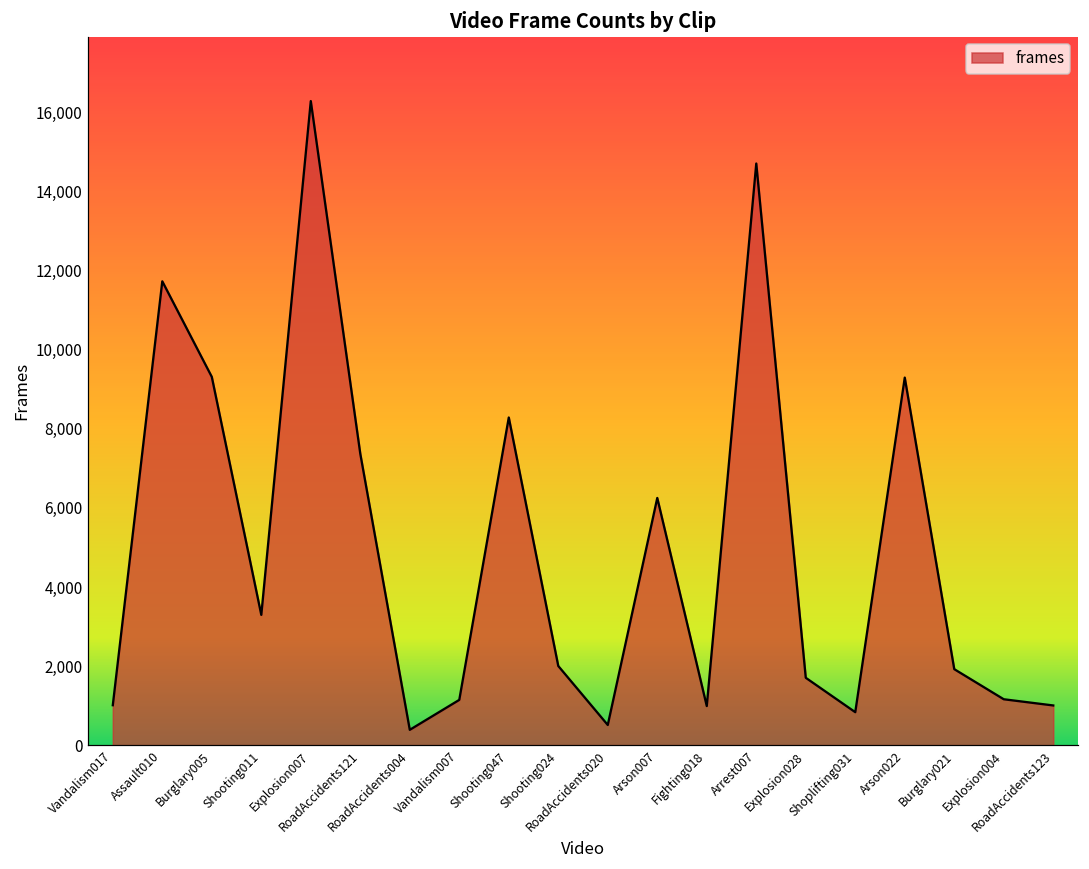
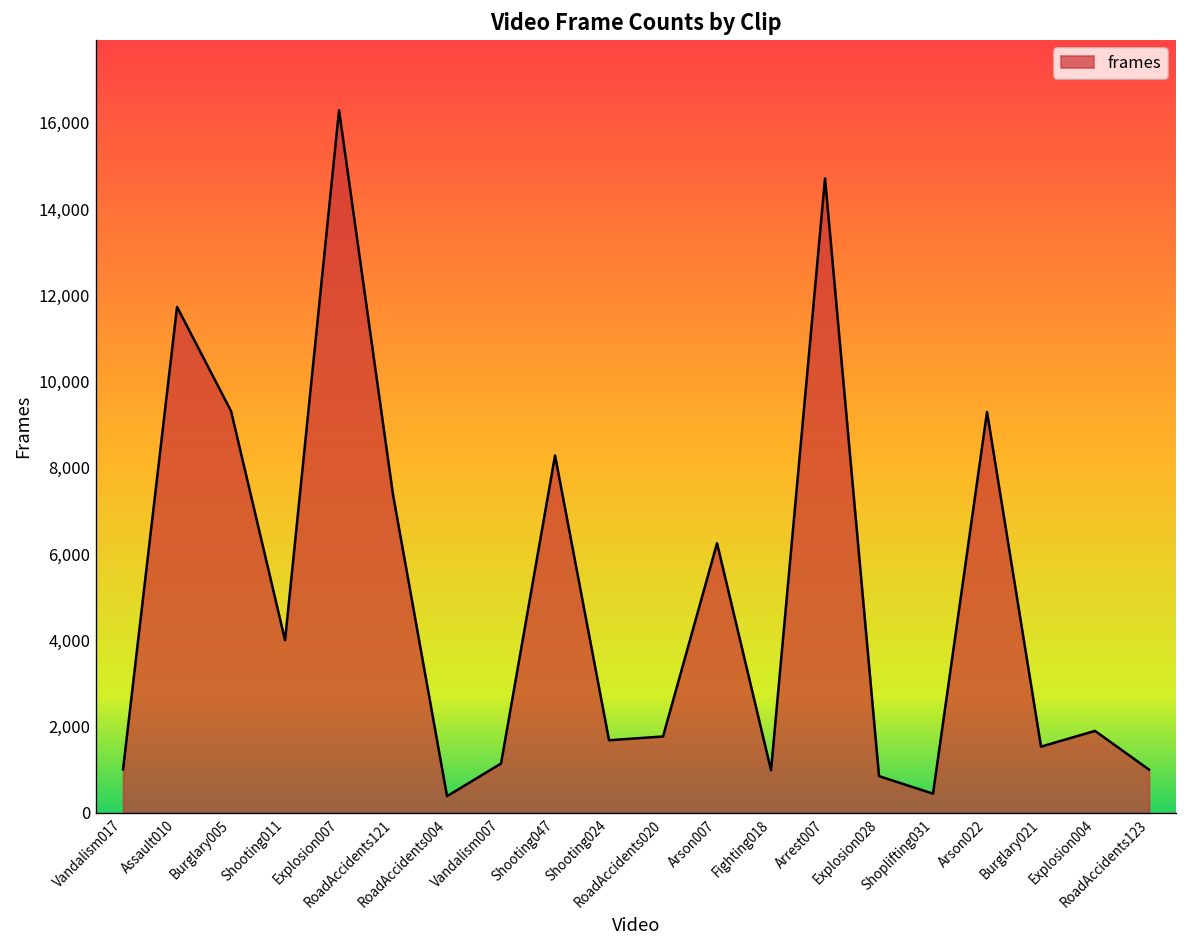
  {
    "Vandalism017": "1,000",
    "Assault010": "11,700",
    "Burglary005": "9,300",
-   "Shooting011": "3,300",
+   "Shooting011": "4,000",
    "Explosion007": "16,300",
    "RoadAccidents121": "7,400",
    "RoadAccidents004": "400",
    "Vandalism007": "1,100",
    "Shooting047": "8,300",
-   "Shooting024": "2,000",
-   "RoadAccidents020": "500",
+   "Shooting024": "1,700",
+   "RoadAccidents020": "1,800",
    "Arson007": "6,300",
    "Fighting018": "1,000",
    "Arrest007": "14,700",
-   "Explosion028": "1,700",
-   "Shoplifting031": "800",
+   "Explosion028": "900",
+   "Shoplifting031": "400",
    "Arson022": "9,300",
-   "Burglary021": "1,900",
-   "Explosion004": "1,200",
+   "Burglary021": "1,500",
+   "Explosion004": "1,900",
    "RoadAccidents123": "1,000"
  }
